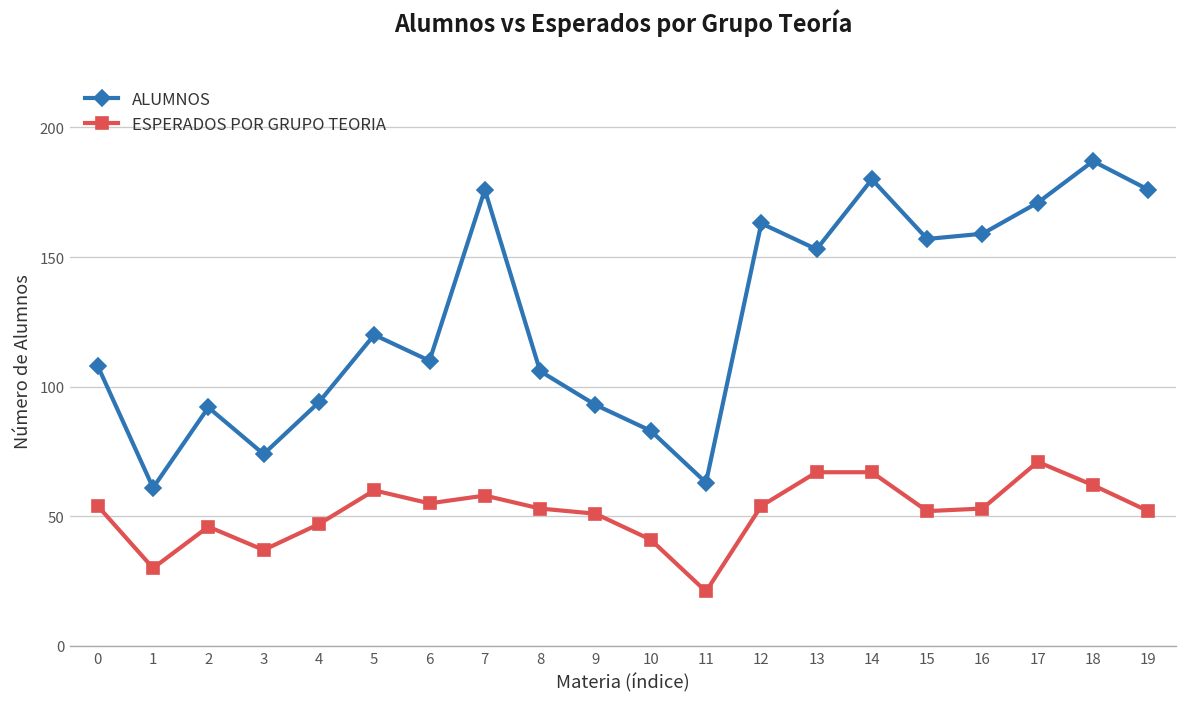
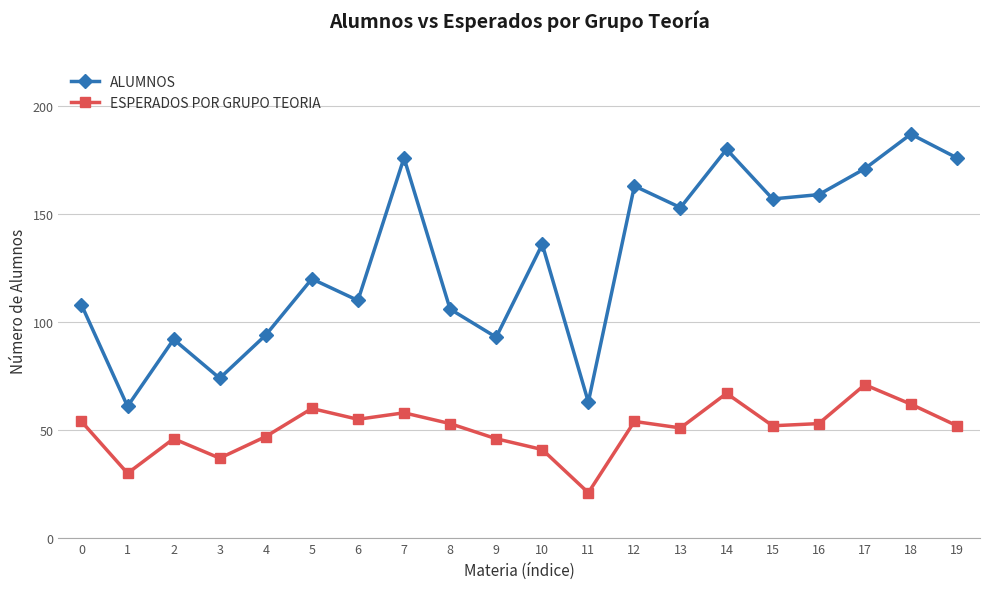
  {
    "ALUMNOS": {
      "0": 108,
      "1": 61,
      "2": 92,
      "3": 74,
      "4": 94,
      "5": 120,
      "6": 110,
      "7": 176,
      "8": 106,
      "9": 93,
-     "10": 83,
+     "10": 136,
      "11": 63,
      "12": 163,
      "13": 153,
      "14": 180,
      "15": 157,
      "16": 159,
      "17": 171,
      "18": 187,
      "19": 176
    },
    "ESPERADOS POR GRUPO TEORIA": {
      "0": 54,
      "1": 30,
      "2": 46,
      "3": 37,
      "4": 47,
      "5": 60,
      "6": 55,
      "7": 58,
      "8": 53,
-     "9": 51,
+     "9": 46,
      "10": 41,
      "11": 21,
      "12": 54,
-     "13": 67,
+     "13": 51,
      "14": 67,
      "15": 52,
      "16": 53,
      "17": 71,
      "18": 62,
      "19": 52
    }
  }
